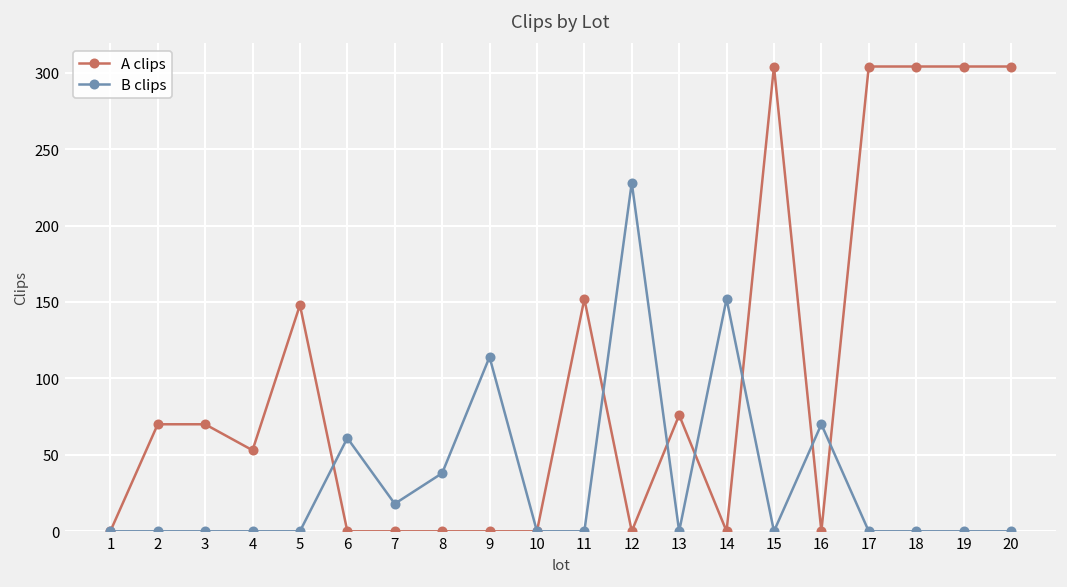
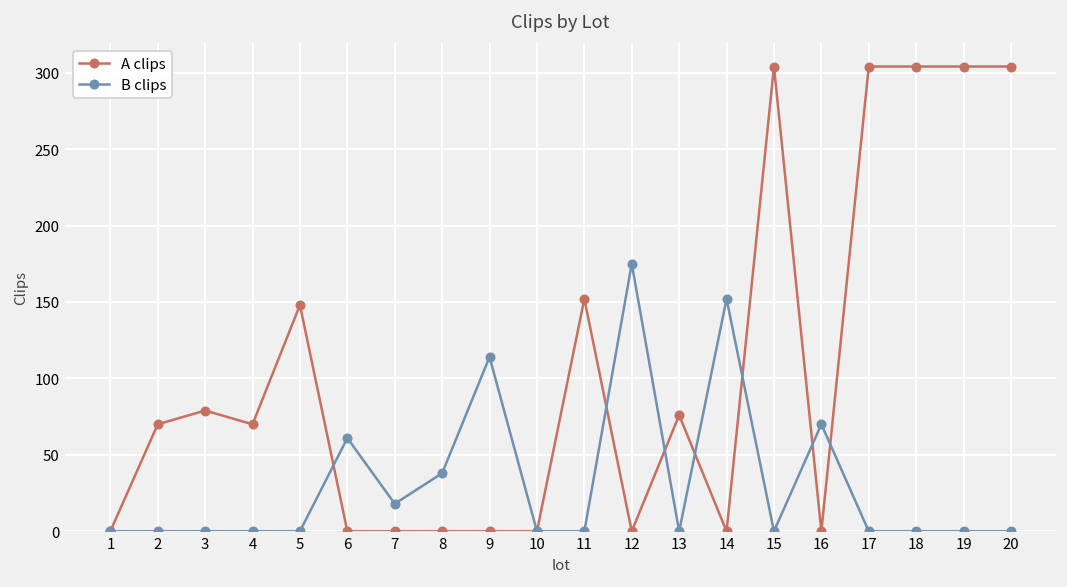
  {
    "A clips": {
      "2": 70,
-     "3": 70,
-     "4": 53,
+     "3": 79,
+     "4": 70,
      "5": 148,
      "6": 0,
      "7": 0,
      "8": 0,
      "9": 0,
      "11": 152,
      "12": 0,
      "13": 76,
      "14": 0,
      "15": 304,
      "16": 0,
      "17": 304,
      "18": 304,
      "19": 304,
      "20": 304
    },
    "B clips": {
      "2": 0,
      "3": 0,
      "4": 0,
      "5": 0,
      "6": 61,
      "7": 18,
      "8": 38,
      "9": 114,
      "11": 0,
-     "12": 228,
+     "12": 175,
      "13": 0,
      "14": 152,
      "15": 0,
      "16": 70,
      "17": 0,
      "18": 0,
      "19": 0,
      "20": 0
    }
  }
